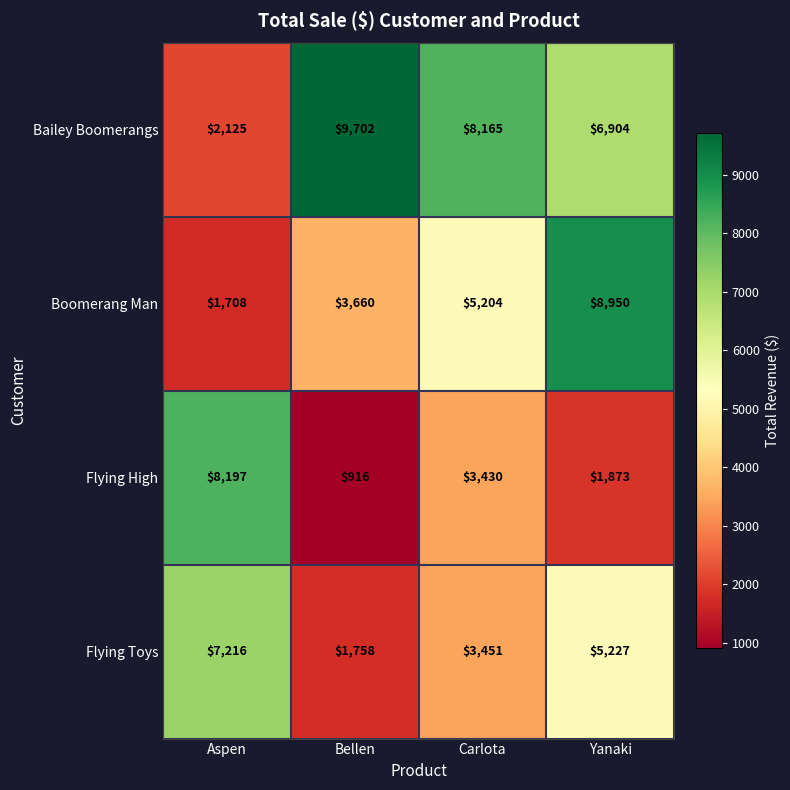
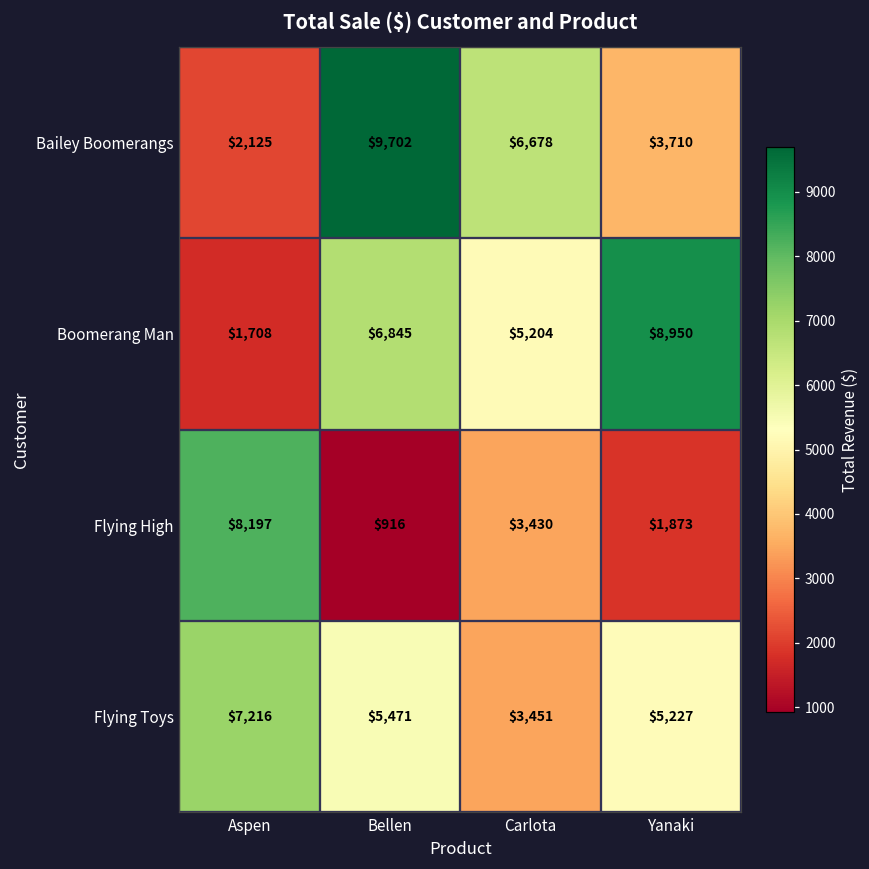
  {
    "Bailey Boomerangs": {
      "Aspen": "$2,125",
      "Bellen": "$9,702",
-     "Carlota": "$8,165",
-     "Yanaki": "$6,904"
+     "Carlota": "$6,678",
+     "Yanaki": "$3,710"
    },
    "Boomerang Man": {
      "Aspen": "$1,708",
-     "Bellen": "$3,660",
+     "Bellen": "$6,845",
      "Carlota": "$5,204",
      "Yanaki": "$8,950"
    },
    "Flying High": {
      "Aspen": "$8,197",
      "Bellen": "$916",
      "Carlota": "$3,430",
      "Yanaki": "$1,873"
    },
    "Flying Toys": {
      "Aspen": "$7,216",
-     "Bellen": "$1,758",
+     "Bellen": "$5,471",
      "Carlota": "$3,451",
      "Yanaki": "$5,227"
    }
  }
